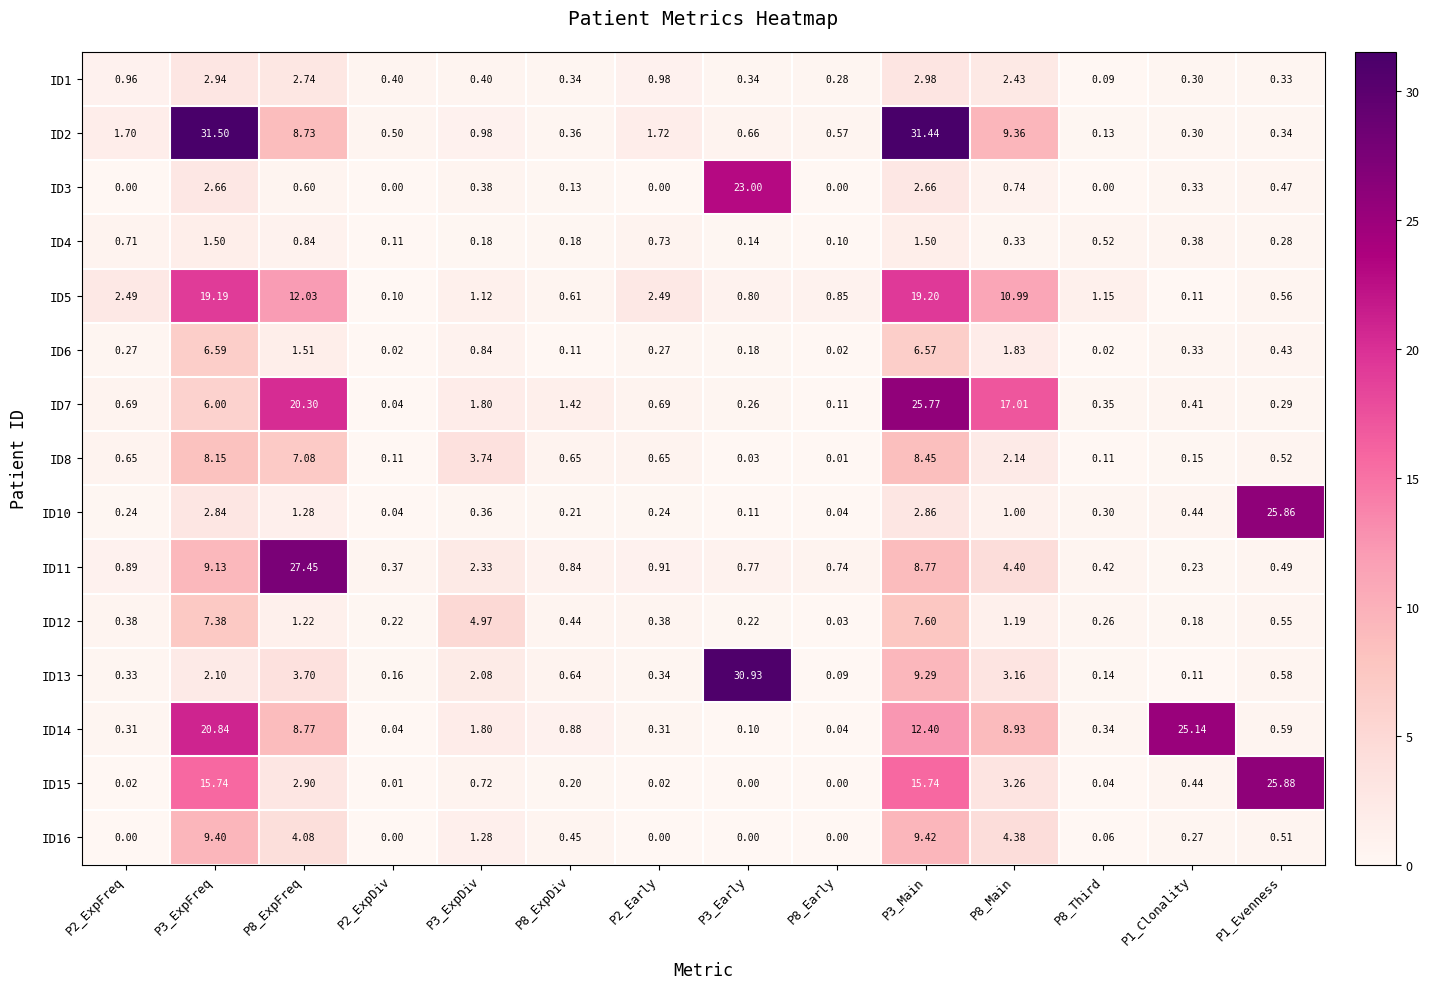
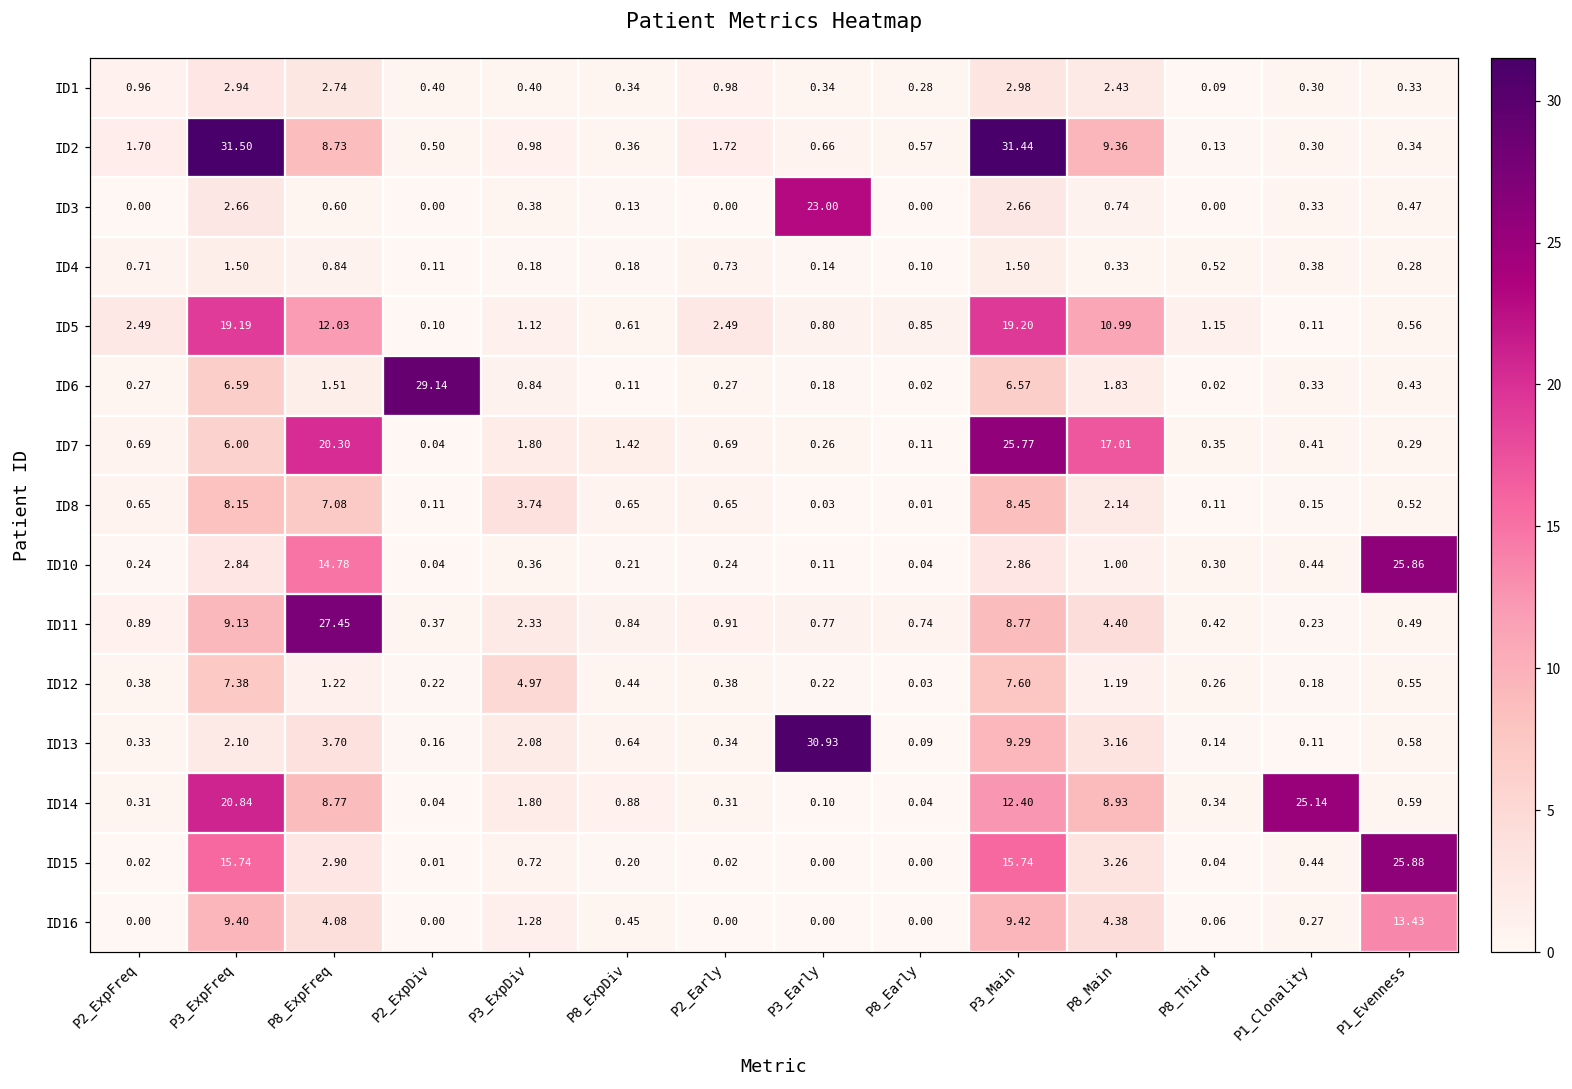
  {
    "ID6": {
      "P2_ExpFreq": 0.27,
      "P3_ExpFreq": 6.59,
      "P8_ExpFreq": 1.51,
-     "P2_ExpDiv": 0.02,
+     "P2_ExpDiv": 29.14,
      "P3_ExpDiv": 0.84,
      "P8_ExpDiv": 0.11,
      "P2_Early": 0.27,
      "P3_Early": 0.18,
      "P8_Early": 0.02,
      "P3_Main": 6.57,
      "P8_Main": 1.83,
      "P8_Third": 0.02,
      "P1_Clonality": 0.33,
      "P1_Evenness": 0.43
    },
    "ID10": {
      "P2_ExpFreq": 0.24,
      "P3_ExpFreq": 2.84,
-     "P8_ExpFreq": 1.28,
+     "P8_ExpFreq": 14.78,
      "P2_ExpDiv": 0.04,
      "P3_ExpDiv": 0.36,
      "P8_ExpDiv": 0.21,
      "P2_Early": 0.24,
      "P3_Early": 0.11,
      "P8_Early": 0.04,
      "P3_Main": 2.86,
      "P8_Main": 1.00,
      "P8_Third": 0.30,
      "P1_Clonality": 0.44,
      "P1_Evenness": 25.86
    },
    "ID16": {
      "P2_ExpFreq": 0.00,
      "P3_ExpFreq": 9.40,
      "P8_ExpFreq": 4.08,
      "P2_ExpDiv": 0.00,
      "P3_ExpDiv": 1.28,
      "P8_ExpDiv": 0.45,
      "P2_Early": 0.00,
      "P3_Early": 0.00,
      "P8_Early": 0.00,
      "P3_Main": 9.42,
      "P8_Main": 4.38,
      "P8_Third": 0.06,
      "P1_Clonality": 0.27,
-     "P1_Evenness": 0.51
+     "P1_Evenness": 13.43
    }
  }
